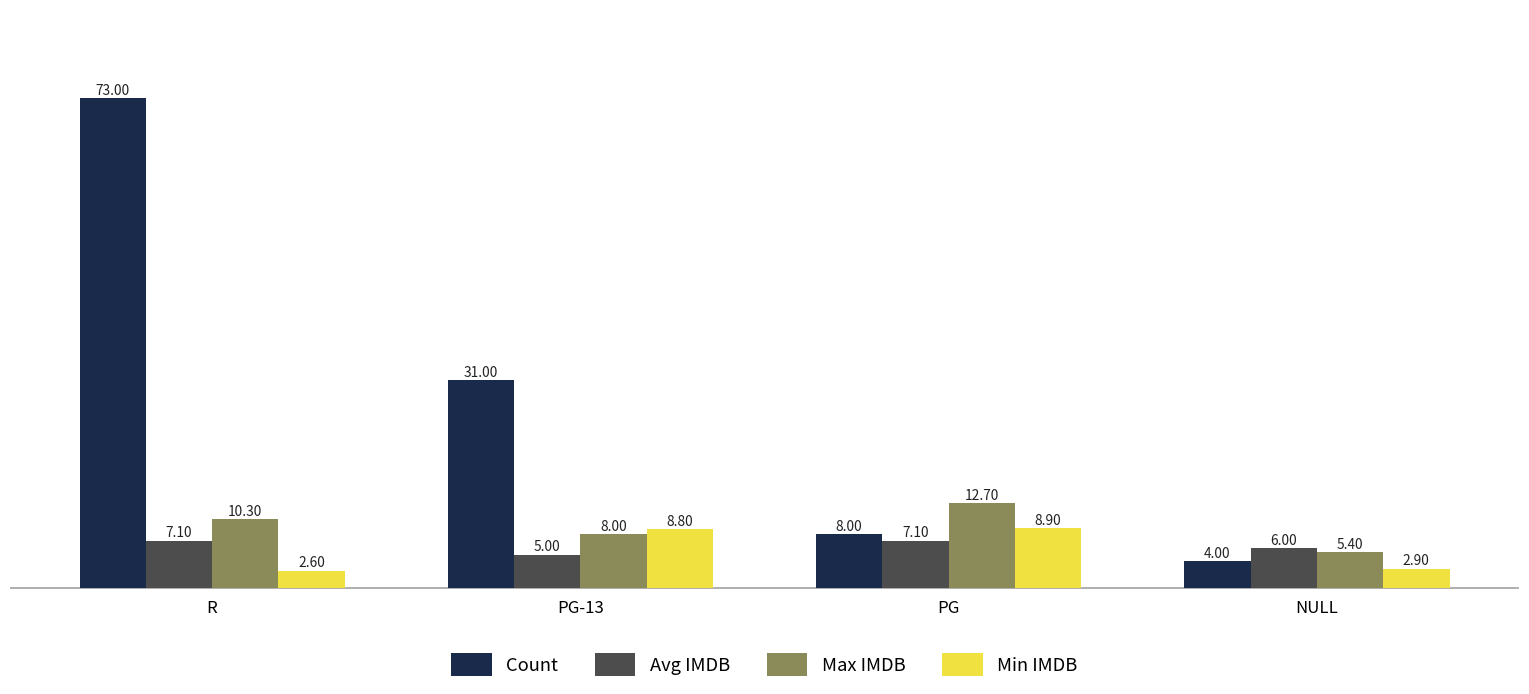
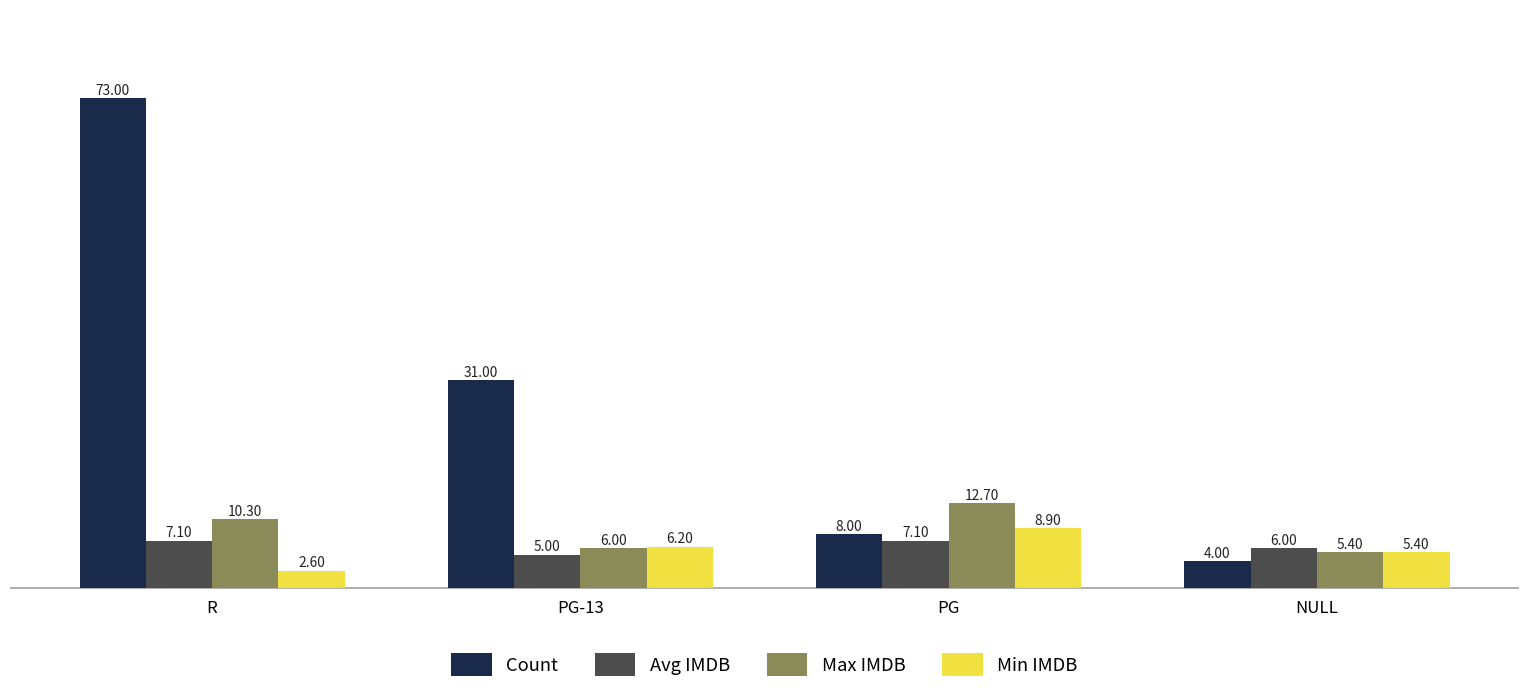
  {
    "Count": {
      "R": 73.00,
      "PG-13": 31.00,
      "PG": 8.00,
      "NULL": 4.00
    },
    "Avg IMDB": {
      "R": 7.10,
      "PG-13": 5.00,
      "PG": 7.10,
      "NULL": 6.00
    },
    "Max IMDB": {
      "R": 10.30,
-     "PG-13": 8.00,
+     "PG-13": 6.00,
      "PG": 12.70,
      "NULL": 5.40
    },
    "Min IMDB": {
      "R": 2.60,
-     "PG-13": 8.80,
+     "PG-13": 6.20,
      "PG": 8.90,
-     "NULL": 2.90
+     "NULL": 5.40
    }
  }
